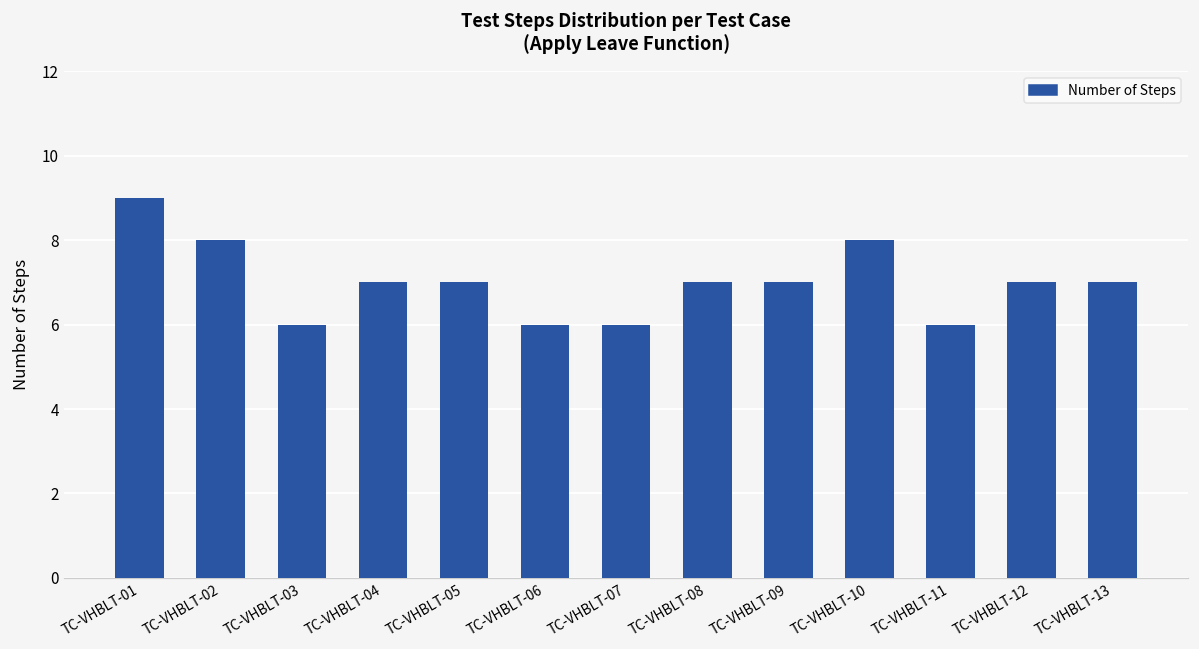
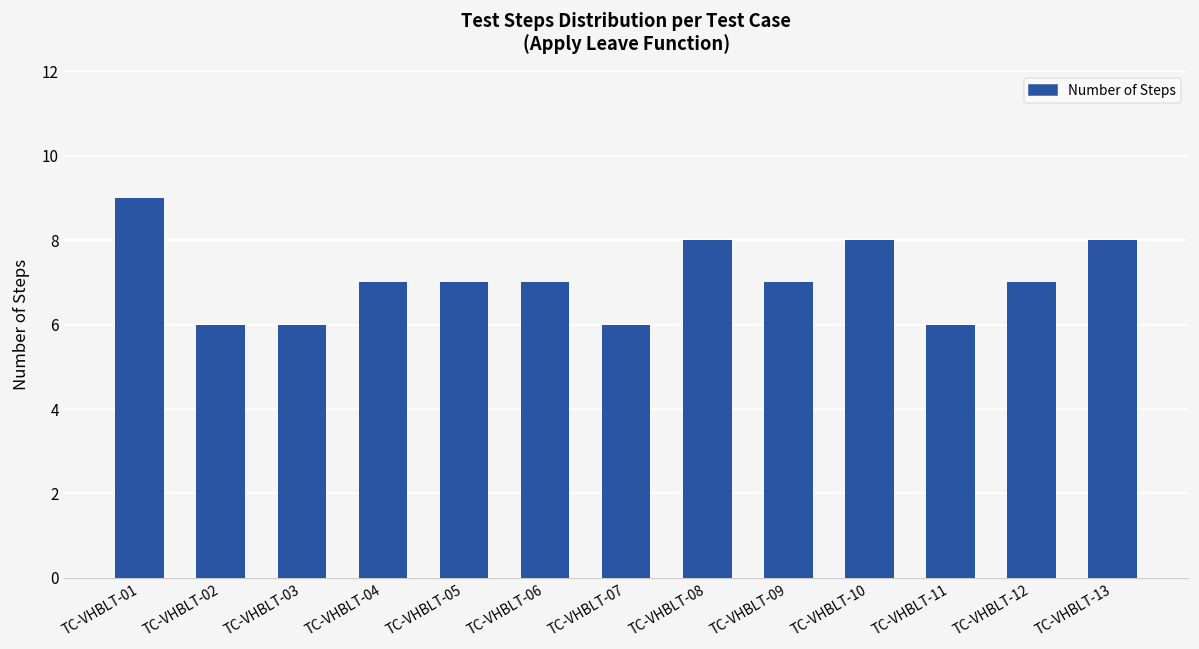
  {
    "TC-VHBLT-01": 9,
-   "TC-VHBLT-02": 8,
+   "TC-VHBLT-02": 6,
    "TC-VHBLT-03": 6,
    "TC-VHBLT-04": 7,
    "TC-VHBLT-05": 7,
-   "TC-VHBLT-06": 6,
+   "TC-VHBLT-06": 7,
    "TC-VHBLT-07": 6,
-   "TC-VHBLT-08": 7,
+   "TC-VHBLT-08": 8,
    "TC-VHBLT-09": 7,
    "TC-VHBLT-10": 8,
    "TC-VHBLT-11": 6,
    "TC-VHBLT-12": 7,
-   "TC-VHBLT-13": 7
+   "TC-VHBLT-13": 8
  }
